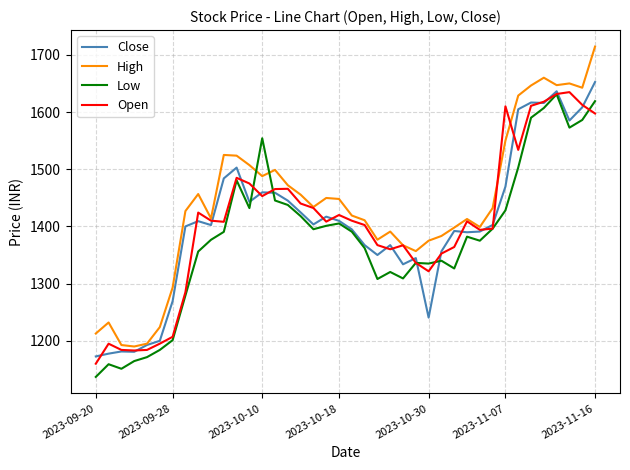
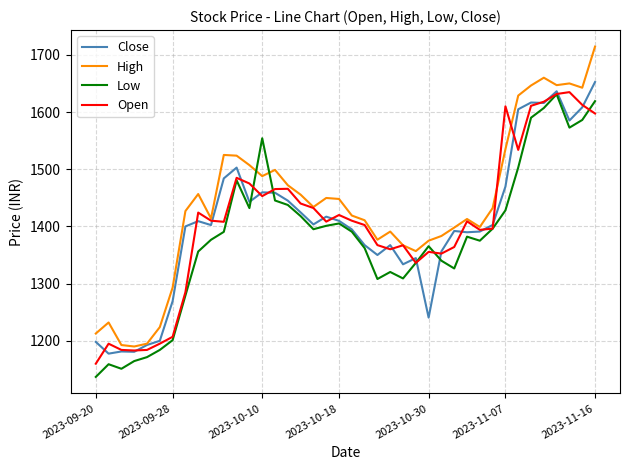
  {
    "Close": {
-     "2023-09-20": 1170,
+     "2023-09-20": 1200,
      "2023-09-28": 1270,
      "2023-10-10": 1460,
      "2023-10-18": 1410,
      "2023-10-30": 1240,
      "2023-11-07": 1470,
      "2023-11-16": 1650
    },
    "High": {
      "2023-09-20": 1210,
      "2023-09-28": 1290,
      "2023-10-10": 1490,
      "2023-10-18": 1450,
      "2023-10-30": 1380,
-     "2023-11-07": 1550,
+     "2023-11-07": 1540,
      "2023-11-16": 1710
    },
    "Low": {
      "2023-09-20": 1140,
      "2023-09-28": 1200,
      "2023-10-10": 1550,
      "2023-10-18": 1410,
-     "2023-10-30": 1340,
+     "2023-10-30": 1370,
      "2023-11-07": 1430,
      "2023-11-16": 1620
    },
    "Open": {
      "2023-09-20": 1160,
      "2023-09-28": 1210,
      "2023-10-10": 1450,
      "2023-10-18": 1420,
-     "2023-10-30": 1320,
+     "2023-10-30": 1360,
      "2023-11-07": 1610,
      "2023-11-16": 1600
    }
  }
